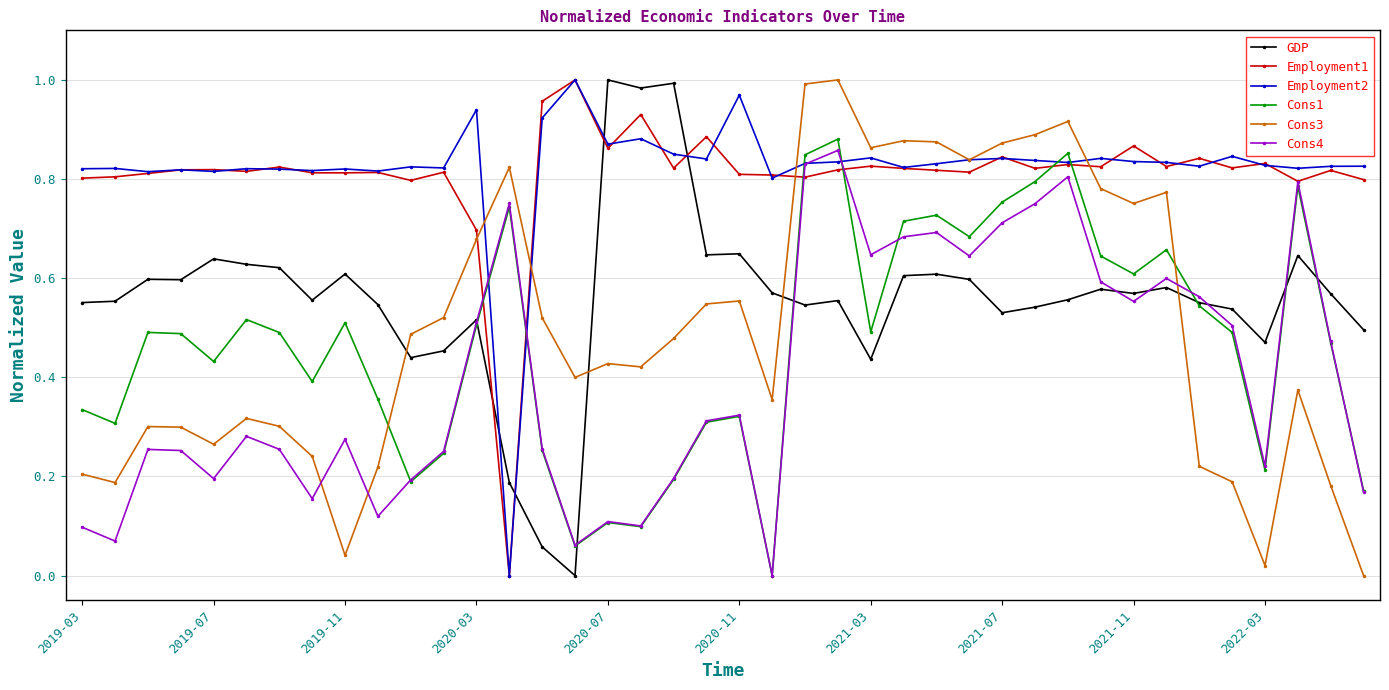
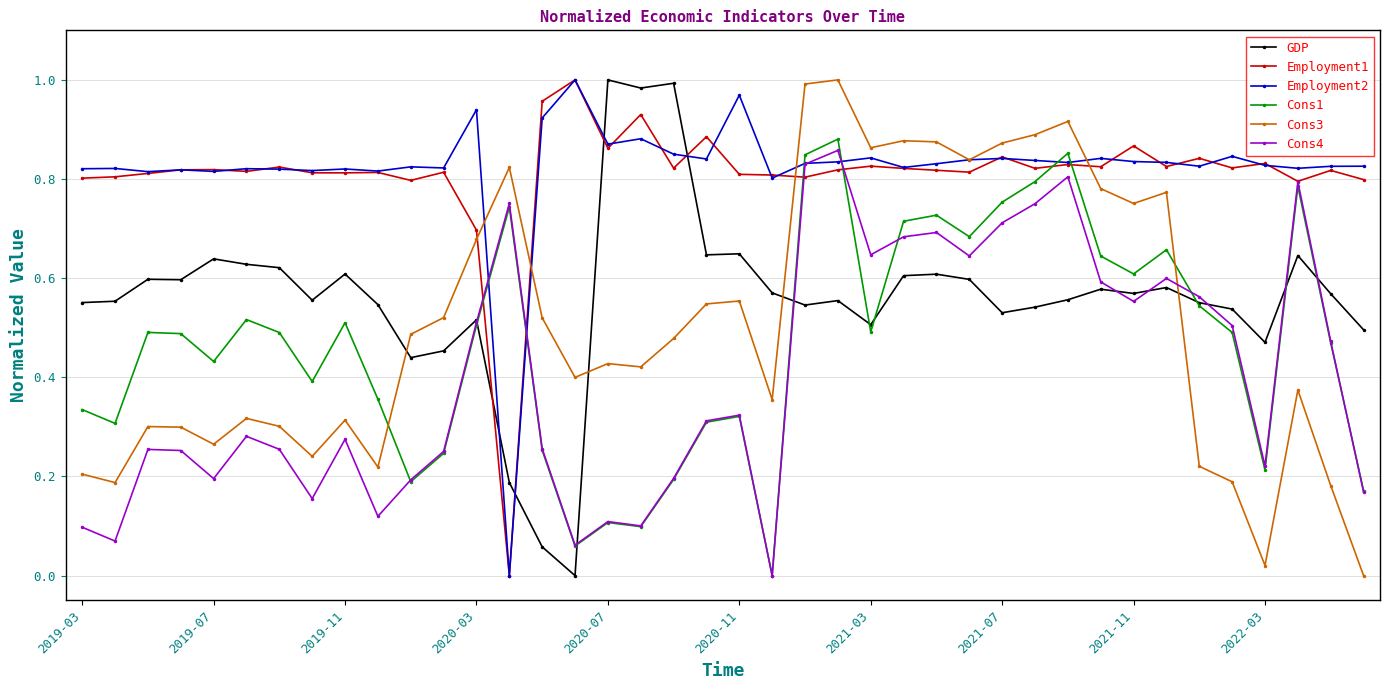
  {
    "GDP": {
      "2019-03": 0.55,
      "2019-07": 0.64,
      "2019-11": 0.61,
      "2020-03": 0.52,
      "2020-07": 1.00,
      "2020-11": 0.65,
-     "2021-03": 0.44,
+     "2021-03": 0.51,
      "2021-07": 0.53,
      "2021-11": 0.57,
      "2022-03": 0.47
    },
    "Employment1": {
      "2019-03": 0.80,
      "2019-11": 0.81,
      "2020-03": 0.70,
      "2020-07": 0.86,
      "2020-11": 0.81,
      "2021-03": 0.83,
      "2021-11": 0.87
    },
    "Employment2": {
      "2019-03": 0.82,
      "2019-11": 0.82,
      "2020-03": 0.94,
      "2020-07": 0.87,
      "2020-11": 0.97,
      "2021-03": 0.84,
      "2021-11": 0.84
    },
    "Cons1": {
      "2019-03": 0.33,
      "2019-07": 0.43,
      "2019-11": 0.51,
      "2020-03": 0.51,
      "2021-03": 0.49,
      "2021-07": 0.75,
      "2021-11": 0.61,
      "2022-03": 0.21
    },
    "Cons3": {
      "2019-03": 0.20,
      "2019-07": 0.27,
-     "2019-11": 0.04,
+     "2019-11": 0.31,
      "2020-03": 0.68,
      "2020-07": 0.43,
      "2020-11": 0.55,
      "2021-03": 0.86,
      "2021-07": 0.87,
      "2021-11": 0.75,
      "2022-03": 0.02
    },
    "Cons4": {
      "2019-03": 0.10,
      "2019-07": 0.20,
      "2019-11": 0.28,
      "2020-03": 0.51,
      "2021-03": 0.65,
      "2021-07": 0.71,
      "2021-11": 0.55,
      "2022-03": 0.22
    }
  }
